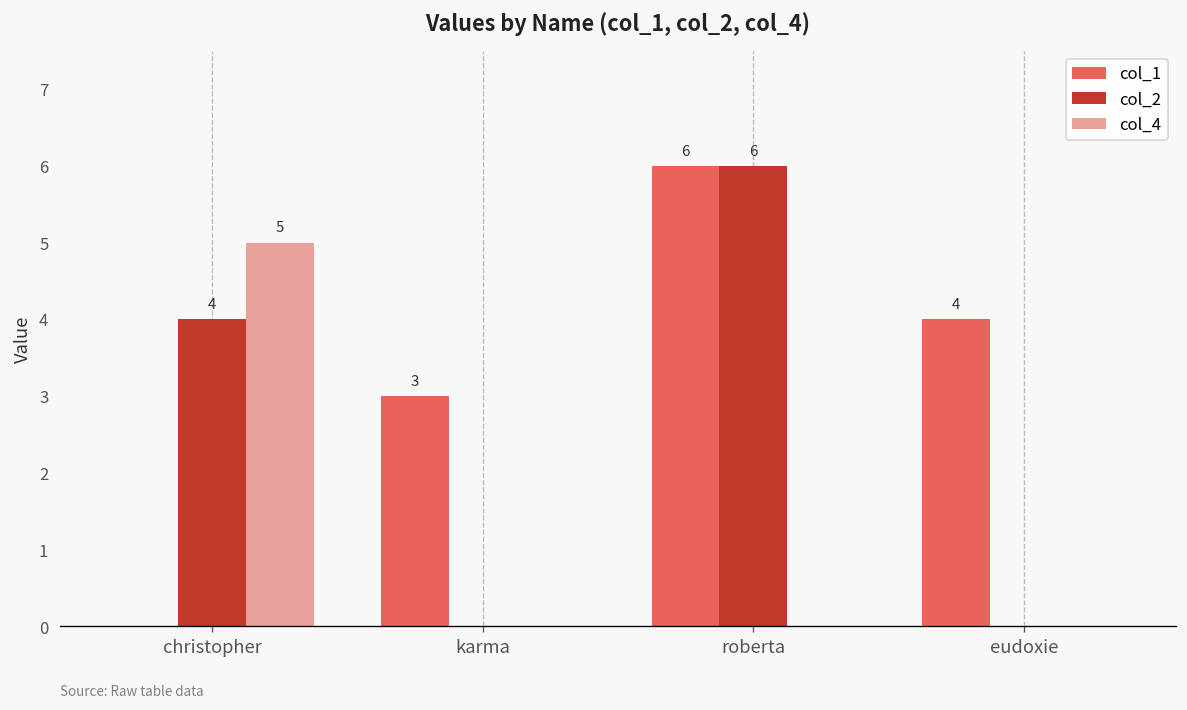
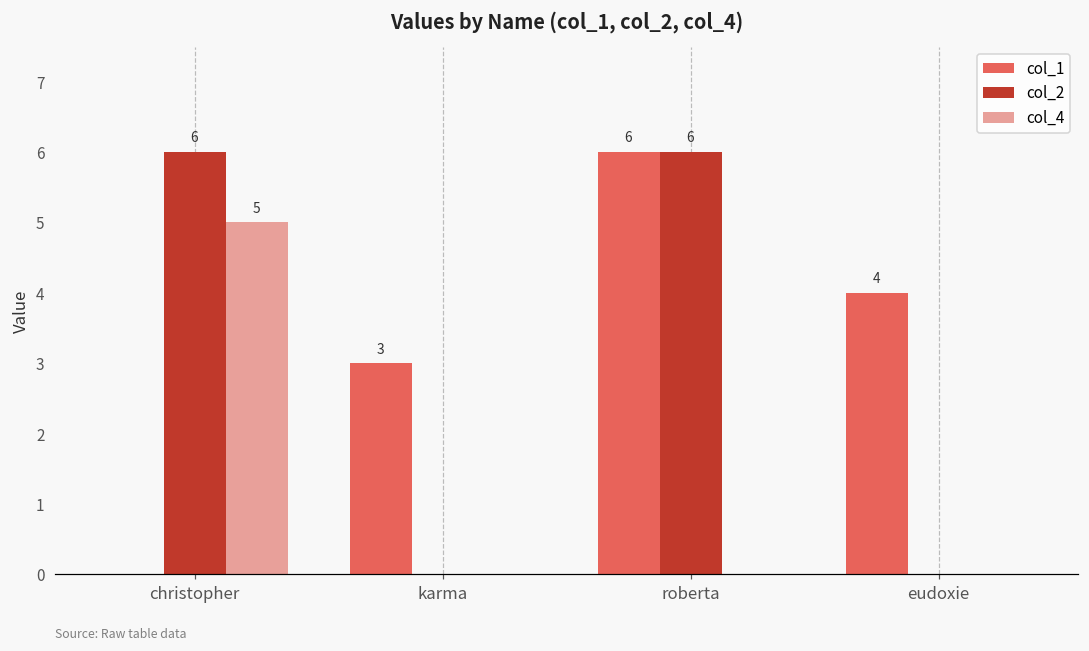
  {
    "col_1": {
      "karma": 3,
      "roberta": 6,
      "eudoxie": 4
    },
    "col_2": {
-     "christopher": 4,
+     "christopher": 6,
      "roberta": 6
    },
    "col_4": {
      "christopher": 5
    }
  }
